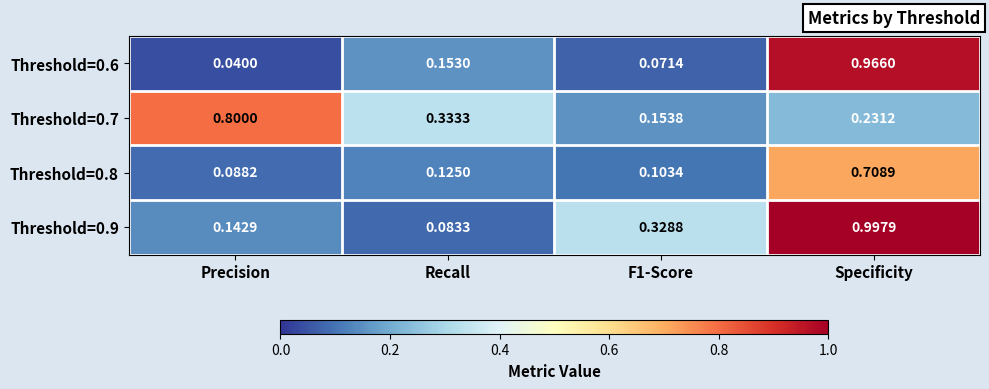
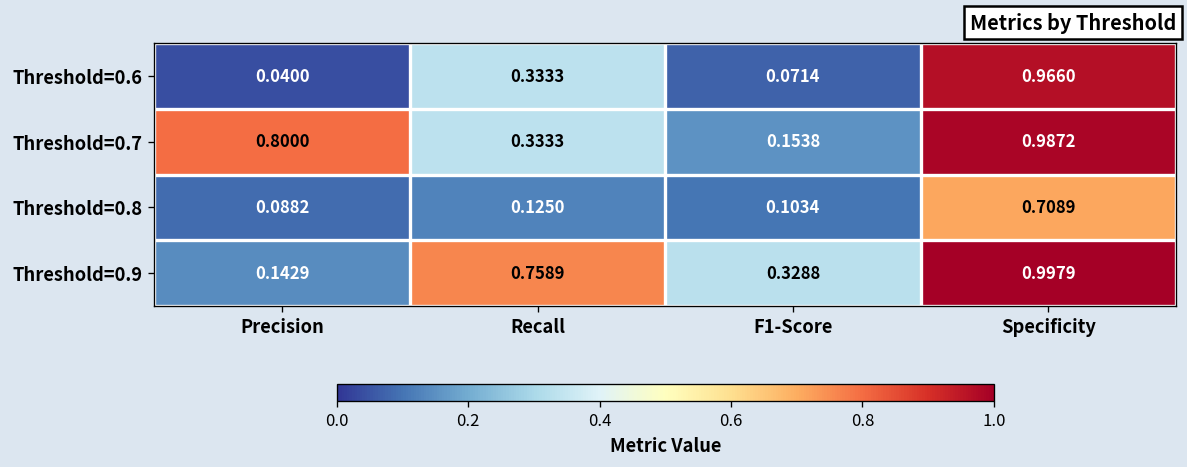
  {
    "Threshold=0.6": {
      "Precision": 0.0400,
-     "Recall": 0.1530,
+     "Recall": 0.3333,
      "F1-Score": 0.0714,
      "Specificity": 0.9660
    },
    "Threshold=0.7": {
      "Precision": 0.8000,
      "Recall": 0.3333,
      "F1-Score": 0.1538,
-     "Specificity": 0.2312
+     "Specificity": 0.9872
    },
    "Threshold=0.8": {
      "Precision": 0.0882,
      "Recall": 0.1250,
      "F1-Score": 0.1034,
      "Specificity": 0.7089
    },
    "Threshold=0.9": {
      "Precision": 0.1429,
-     "Recall": 0.0833,
+     "Recall": 0.7589,
      "F1-Score": 0.3288,
      "Specificity": 0.9979
    }
  }
